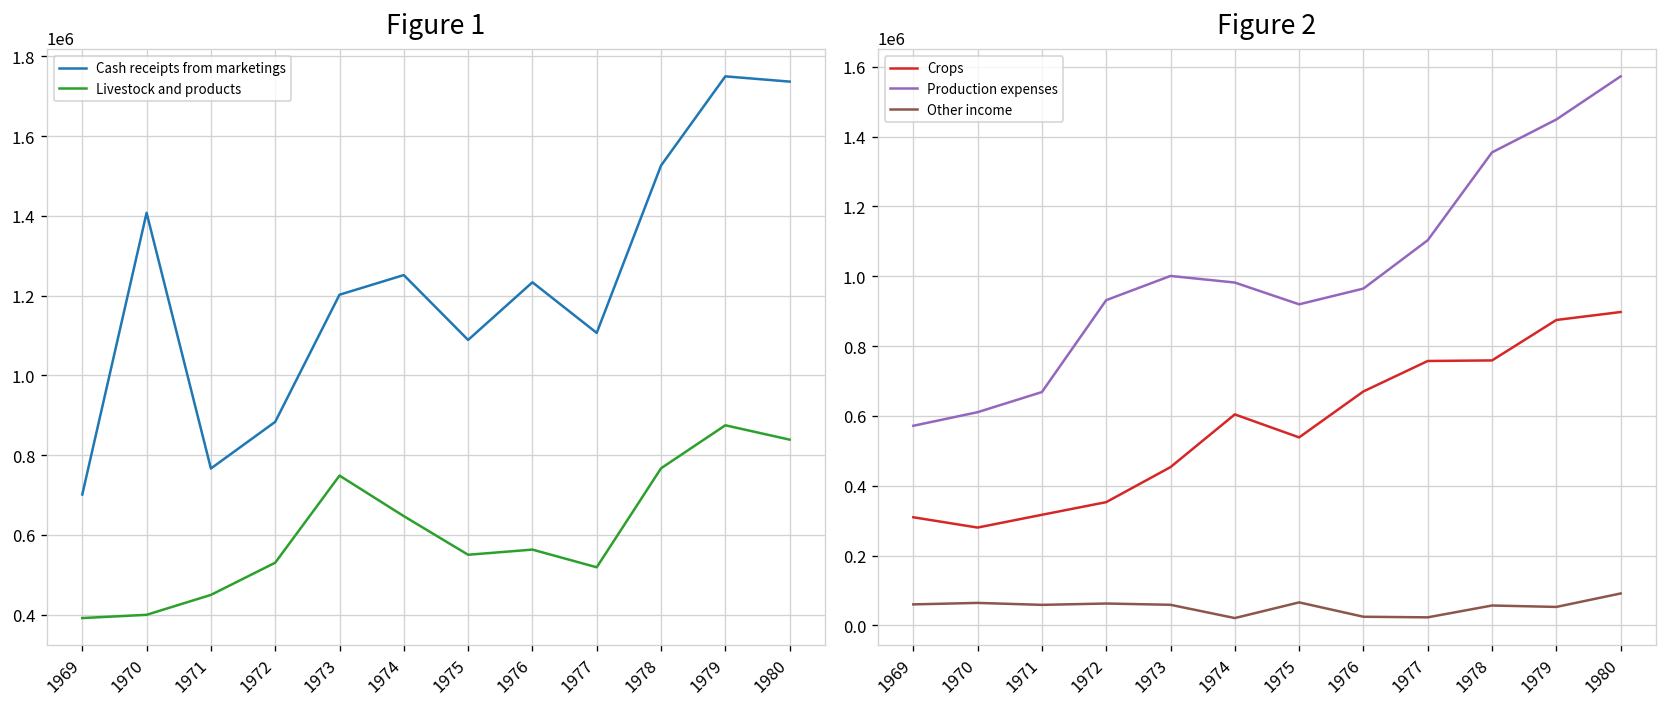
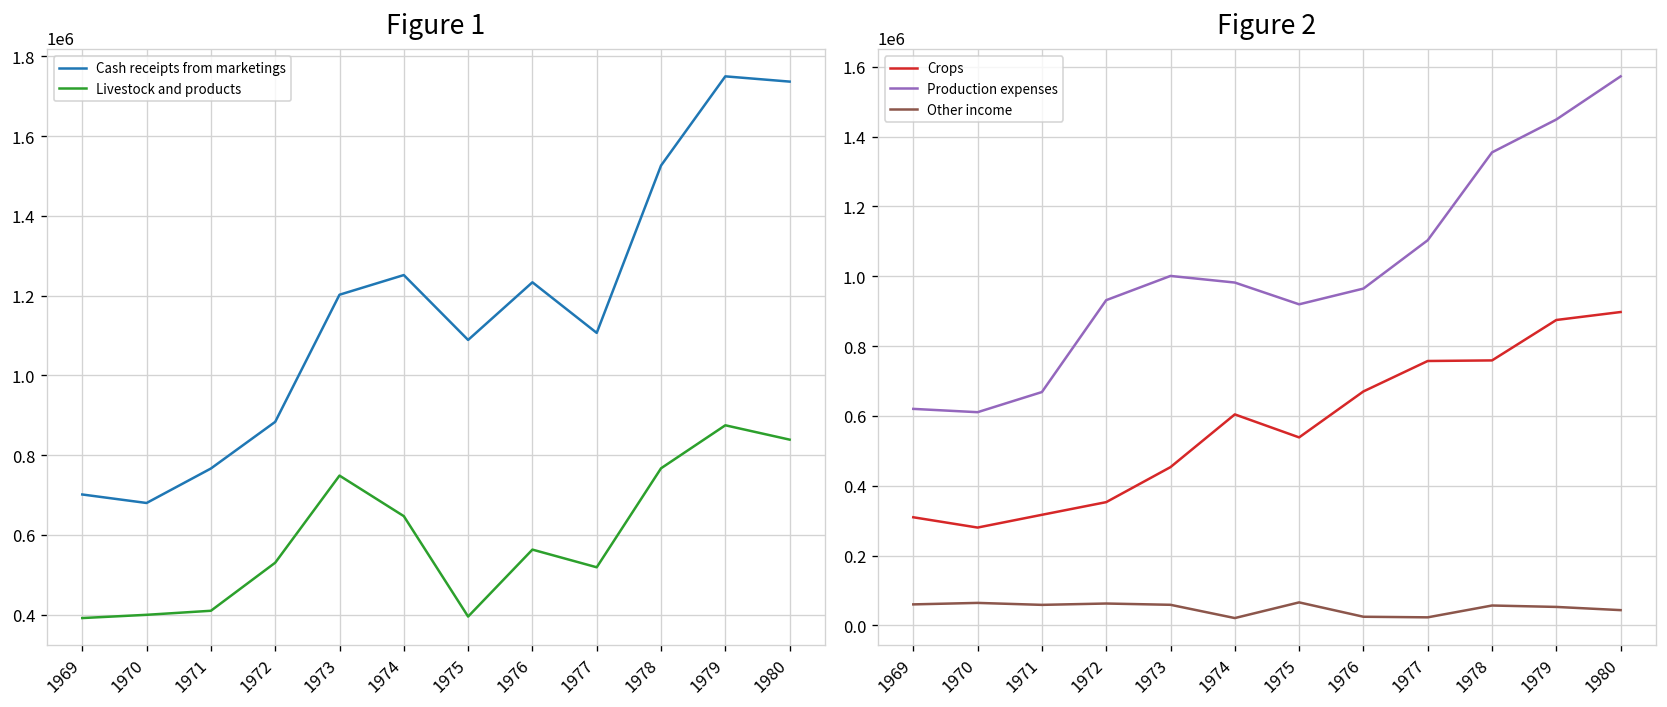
  {
    "Figure 1": {
      "Cash receipts from marketings": {
        "1969": 700000,
-       "1970": 1410000,
+       "1970": 680000,
        "1971": 770000,
        "1972": 880000,
        "1973": 1200000,
        "1974": 1250000,
        "1975": 1090000,
        "1976": 1230000,
        "1977": 1110000,
        "1978": 1530000,
        "1979": 1750000,
        "1980": 1740000
      },
      "Livestock and products": {
        "1969": 390000,
        "1970": 400000,
-       "1971": 450000,
+       "1971": 410000,
        "1972": 530000,
        "1973": 750000,
        "1974": 650000,
-       "1975": 550000,
+       "1975": 400000,
        "1976": 560000,
        "1977": 520000,
        "1978": 770000,
        "1979": 870000,
        "1980": 840000
      }
    },
    "Figure 2": {
      "Crops": {
        "1969": 310000,
        "1970": 280000,
        "1971": 320000,
        "1972": 350000,
        "1973": 450000,
        "1974": 600000,
        "1975": 540000,
        "1976": 670000,
        "1977": 760000,
        "1978": 760000,
        "1979": 870000,
        "1980": 900000
      },
      "Production expenses": {
-       "1969": 570000,
+       "1969": 620000,
        "1970": 610000,
        "1971": 670000,
        "1972": 930000,
        "1973": 1000000,
        "1974": 980000,
        "1975": 920000,
        "1976": 960000,
        "1977": 1100000,
        "1978": 1350000,
        "1979": 1450000,
        "1980": 1570000
      },
      "Other income": {
        "1969": 60000,
        "1970": 60000,
        "1971": 60000,
        "1972": 60000,
        "1973": 60000,
        "1974": 20000,
        "1975": 70000,
        "1976": 20000,
        "1977": 20000,
        "1978": 60000,
        "1979": 50000,
-       "1980": 90000
+       "1980": 40000
      }
    }
  }
